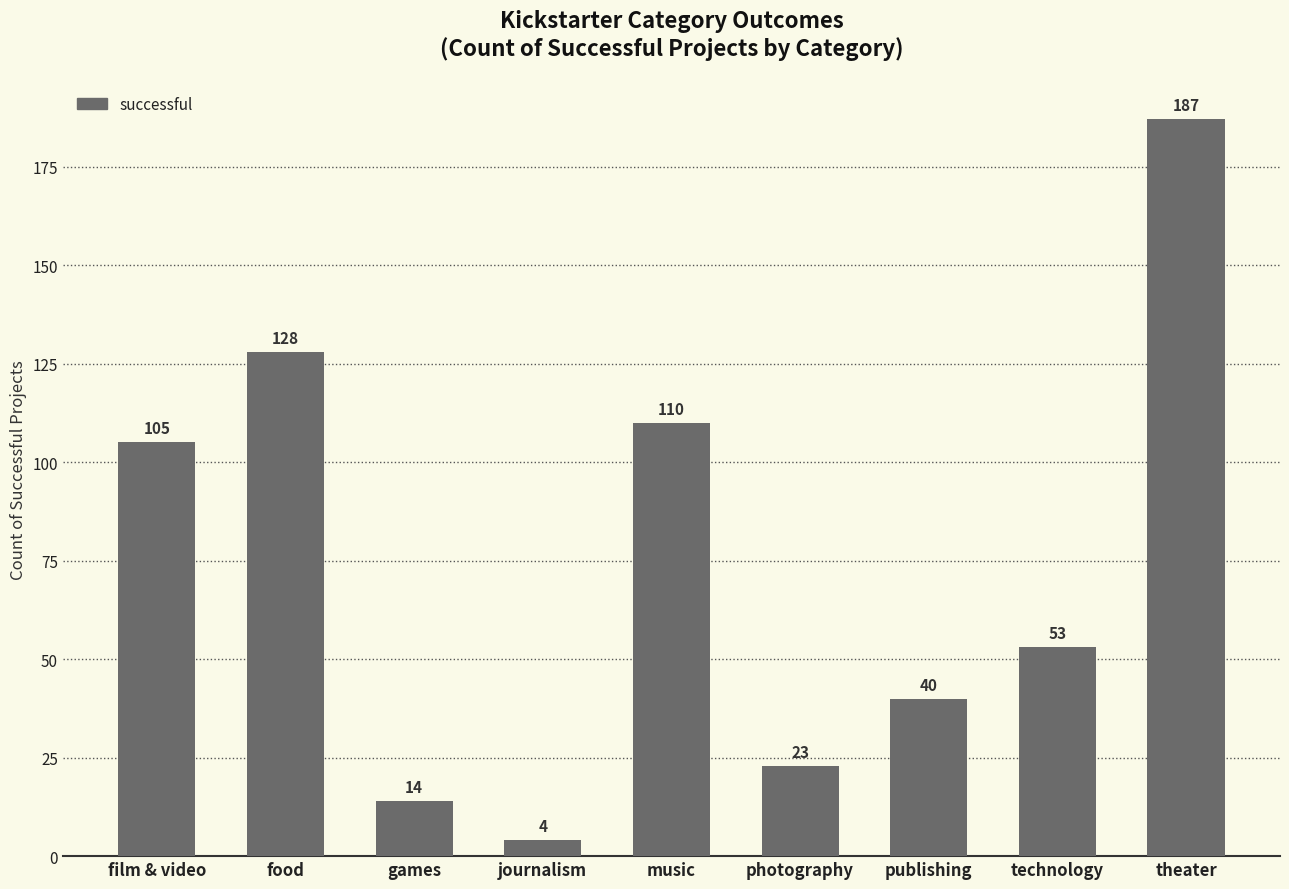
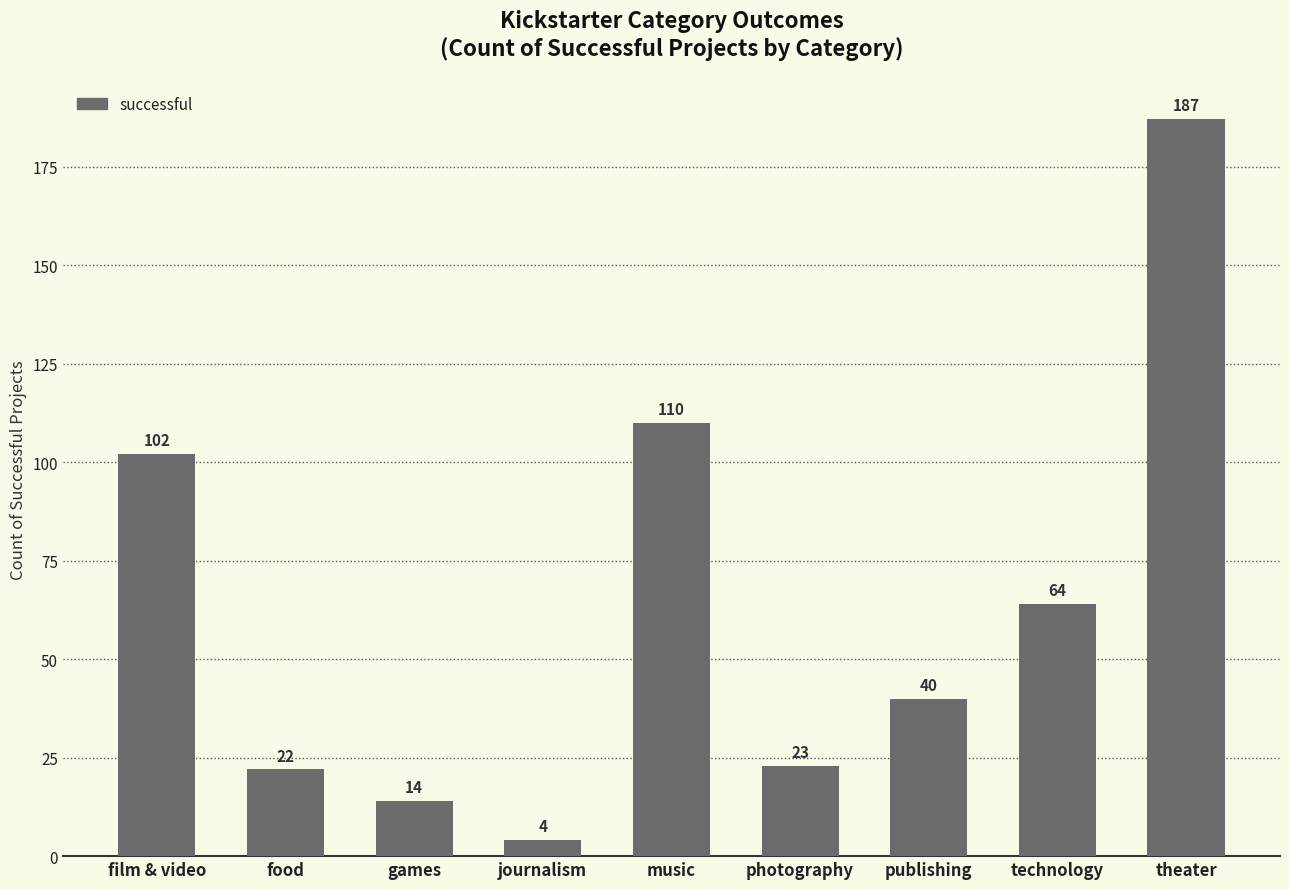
  {
-   "film & video": 105,
-   "food": 128,
+   "film & video": 102,
+   "food": 22,
    "games": 14,
    "journalism": 4,
    "music": 110,
    "photography": 23,
    "publishing": 40,
-   "technology": 53,
+   "technology": 64,
    "theater": 187
  }
